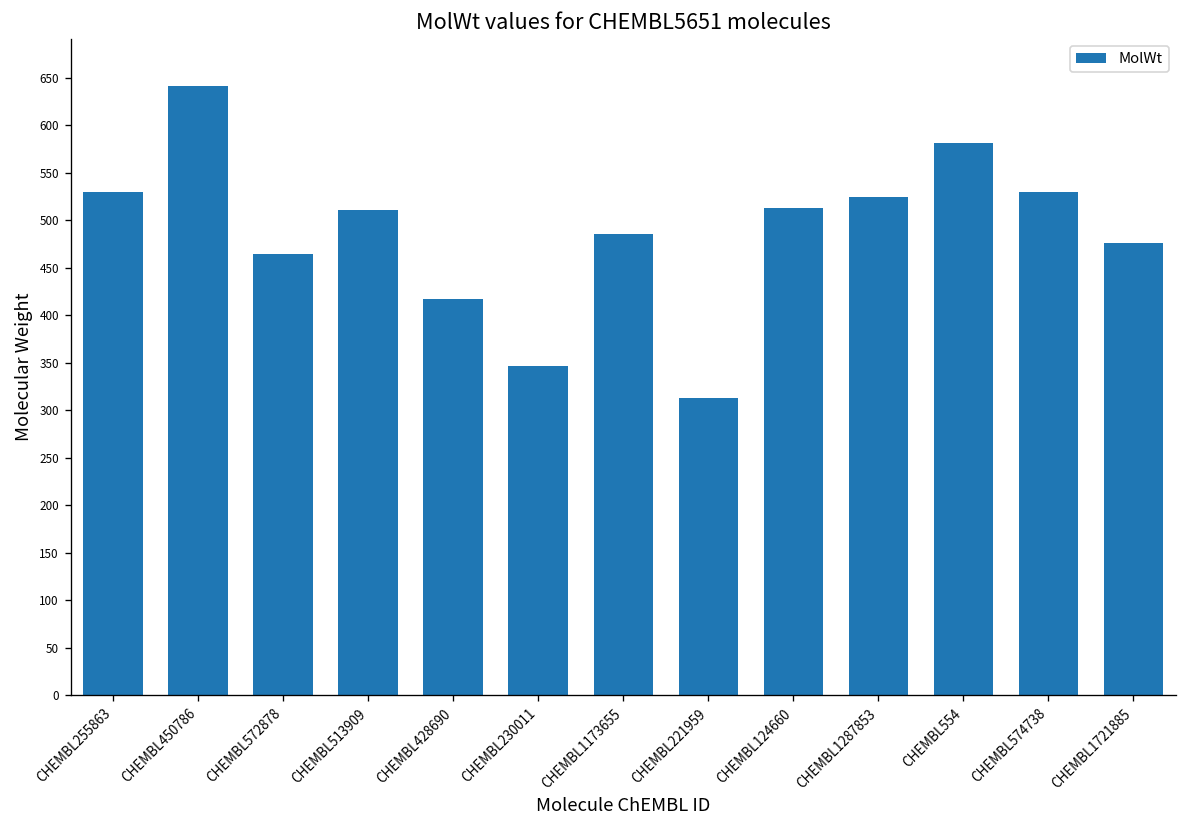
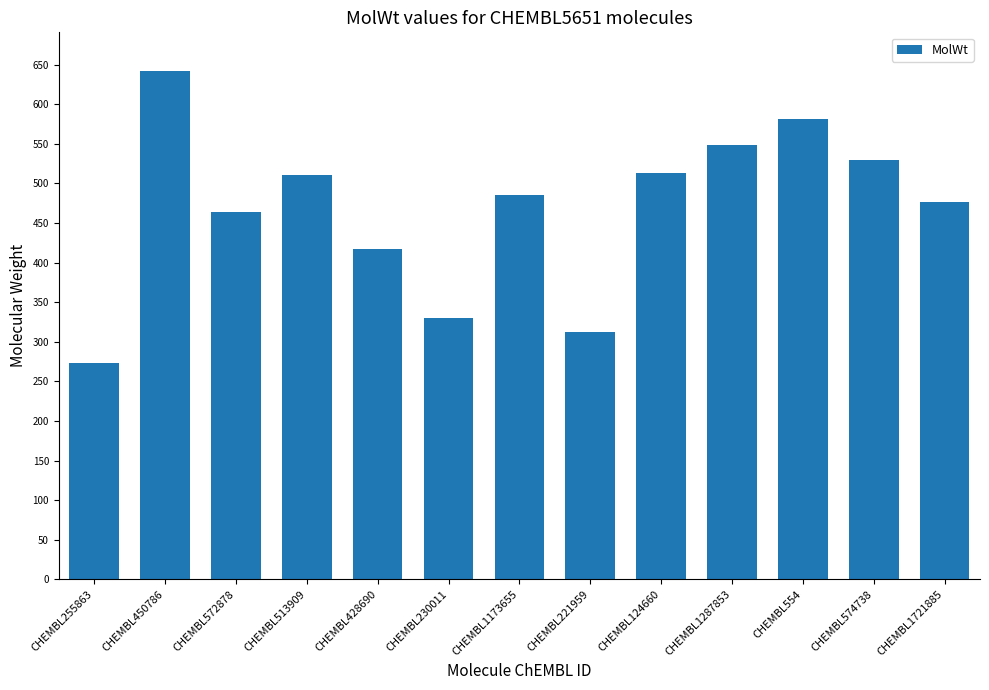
  {
-   "CHEMBL255863": 530,
+   "CHEMBL255863": 270,
    "CHEMBL450786": 640,
    "CHEMBL572878": 460,
    "CHEMBL513909": 510,
    "CHEMBL428690": 420,
-   "CHEMBL230011": 350,
+   "CHEMBL230011": 330,
    "CHEMBL1173655": 490,
    "CHEMBL221959": 310,
    "CHEMBL124660": 510,
-   "CHEMBL1287853": 520,
+   "CHEMBL1287853": 550,
    "CHEMBL554": 580,
    "CHEMBL574738": 530,
    "CHEMBL1721885": 480
  }
